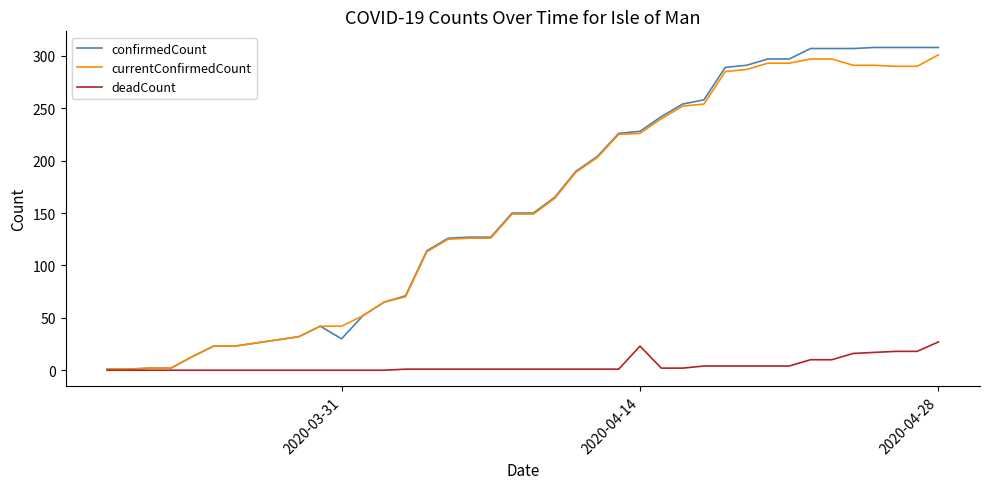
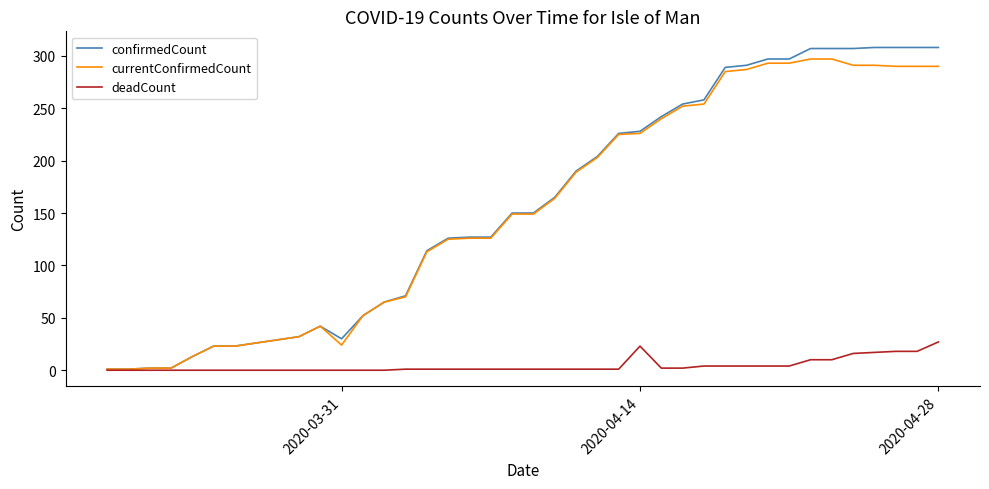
  {
    "confirmedCount": {
      "2020-03-31": 30,
      "2020-04-28": 308
    },
    "currentConfirmedCount": {
-     "2020-03-31": 42,
-     "2020-04-28": 301
+     "2020-03-31": 24,
+     "2020-04-28": 290
    },
    "deadCount": {
      "2020-03-31": 0,
      "2020-04-14": 23,
      "2020-04-28": 27
    }
  }
